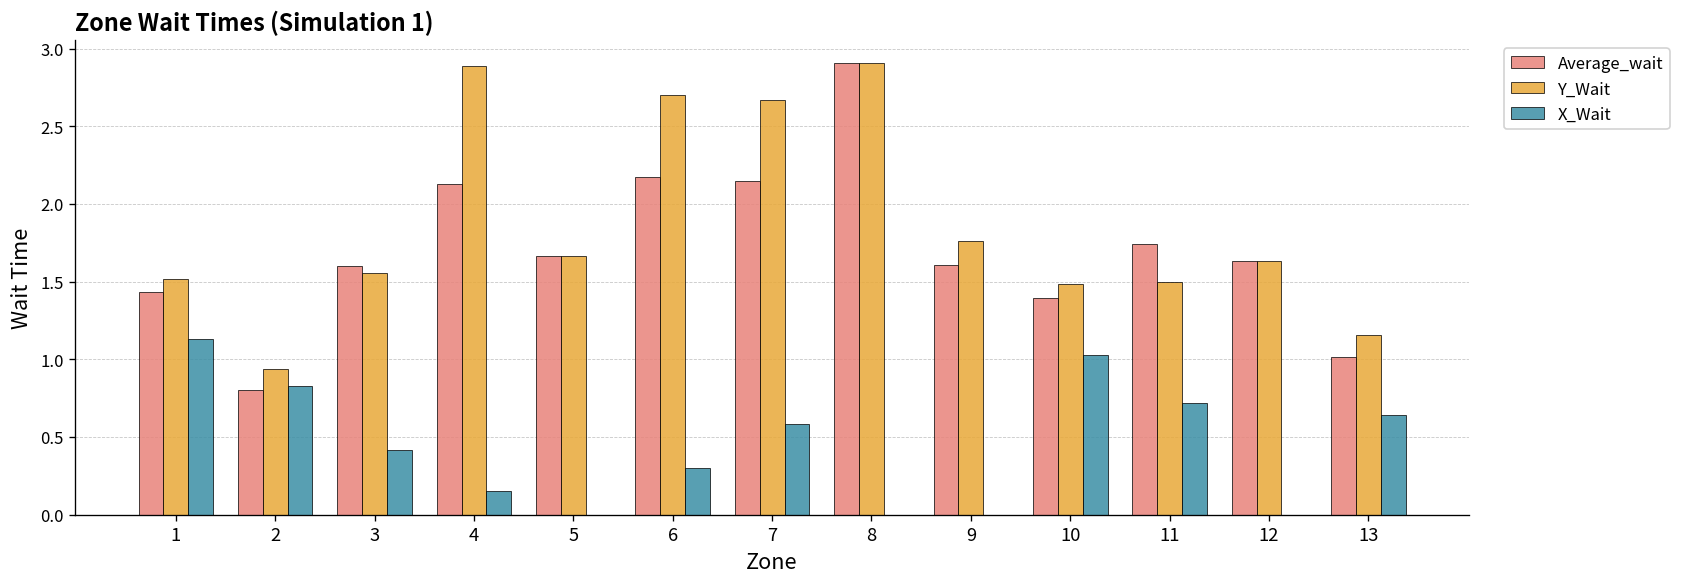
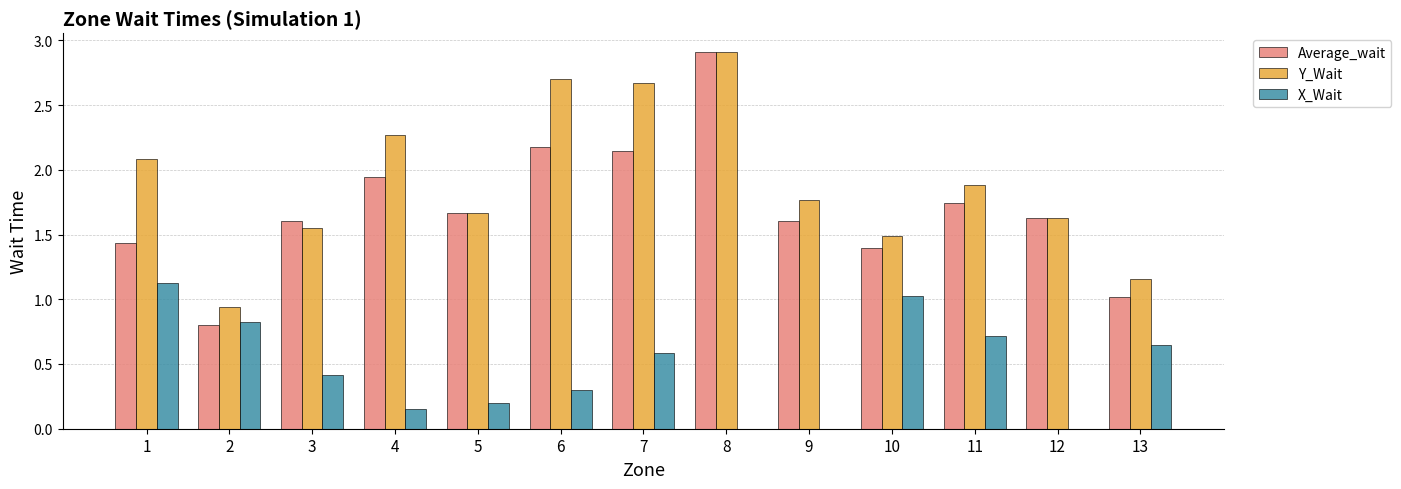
  {
    "Average_wait": {
      "1": 1.44,
      "2": 0.80,
      "3": 1.60,
-     "4": 2.13,
+     "4": 1.95,
      "5": 1.66,
      "6": 2.17,
      "7": 2.15,
      "8": 2.91,
      "9": 1.60,
      "10": 1.39,
      "11": 1.74,
      "12": 1.63,
      "13": 1.02
    },
    "Y_Wait": {
-     "1": 1.52,
+     "1": 2.08,
      "2": 0.94,
      "3": 1.55,
-     "4": 2.89,
+     "4": 2.27,
      "5": 1.66,
      "6": 2.70,
      "7": 2.67,
      "8": 2.91,
      "9": 1.76,
      "10": 1.49,
-     "11": 1.50,
+     "11": 1.89,
      "12": 1.63,
      "13": 1.15
    },
    "X_Wait": {
      "1": 1.13,
      "2": 0.83,
      "3": 0.4,
      "4": 0.15,
-     "5": 0.0,
+     "5": 0.2,
      "6": 0.3,
      "7": 0.6,
      "8": 0.0,
      "9": 0.0,
      "10": 1.03,
      "11": 0.7,
      "12": 0.0,
      "13": 0.64
    }
  }
